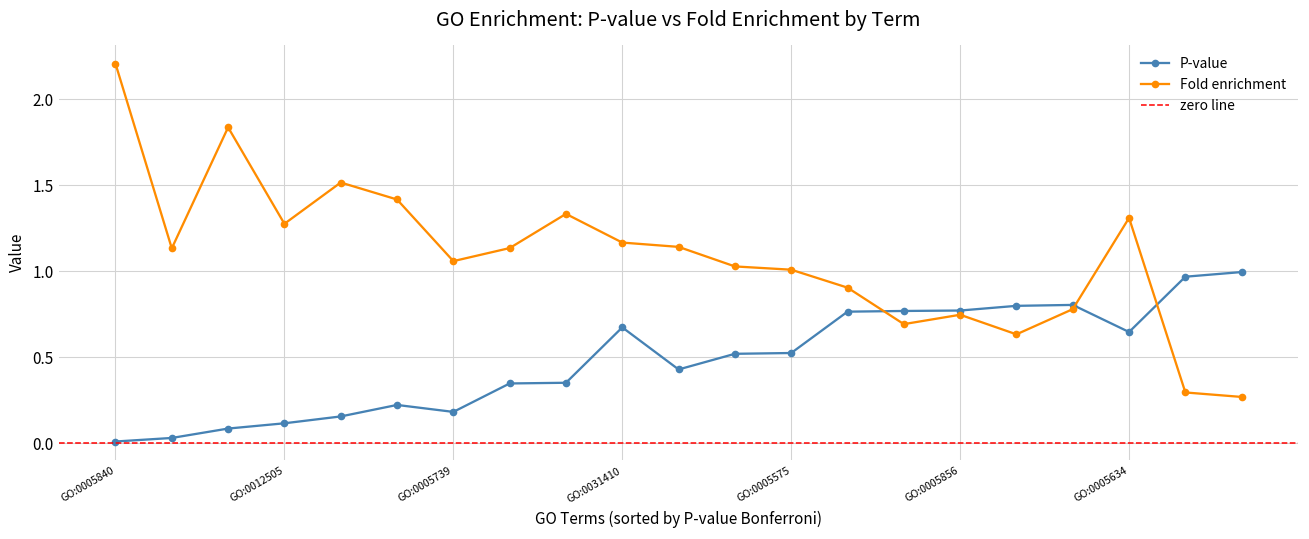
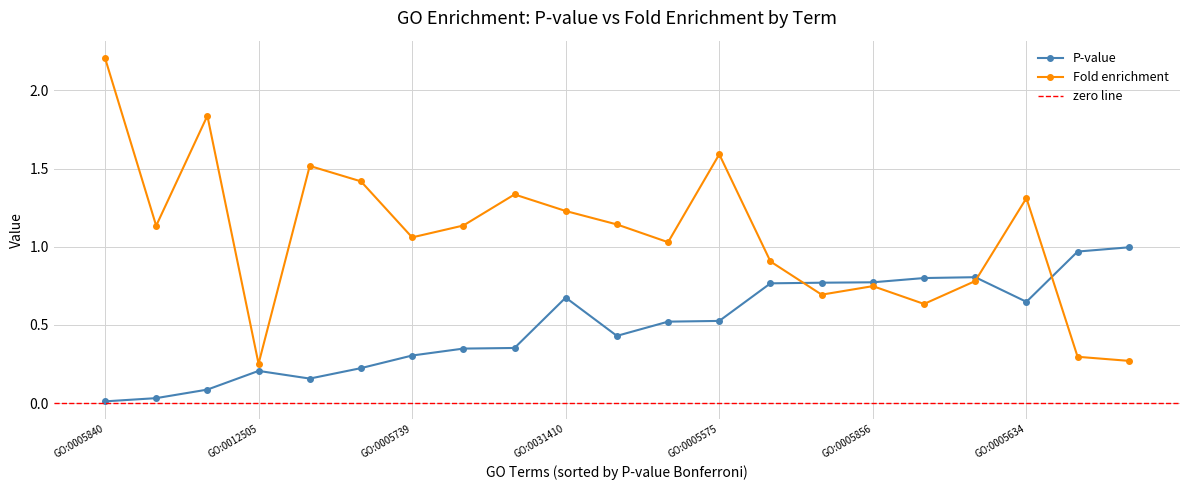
  {
    "P-value": {
      "GO:0005840": 0.01,
-     "GO:0012505": 0.12,
-     "GO:0005739": 0.18,
+     "GO:0012505": 0.21,
+     "GO:0005739": 0.30,
      "GO:0031410": 0.67,
      "GO:0005575": 0.53,
      "GO:0005856": 0.77,
      "GO:0005634": 0.65
    },
    "Fold enrichment": {
      "GO:0005840": 2.21,
-     "GO:0012505": 1.28,
+     "GO:0012505": 0.25,
      "GO:0005739": 1.06,
-     "GO:0031410": 1.17,
-     "GO:0005575": 1.01,
+     "GO:0031410": 1.23,
+     "GO:0005575": 1.59,
      "GO:0005856": 0.75,
      "GO:0005634": 1.31
    }
  }
